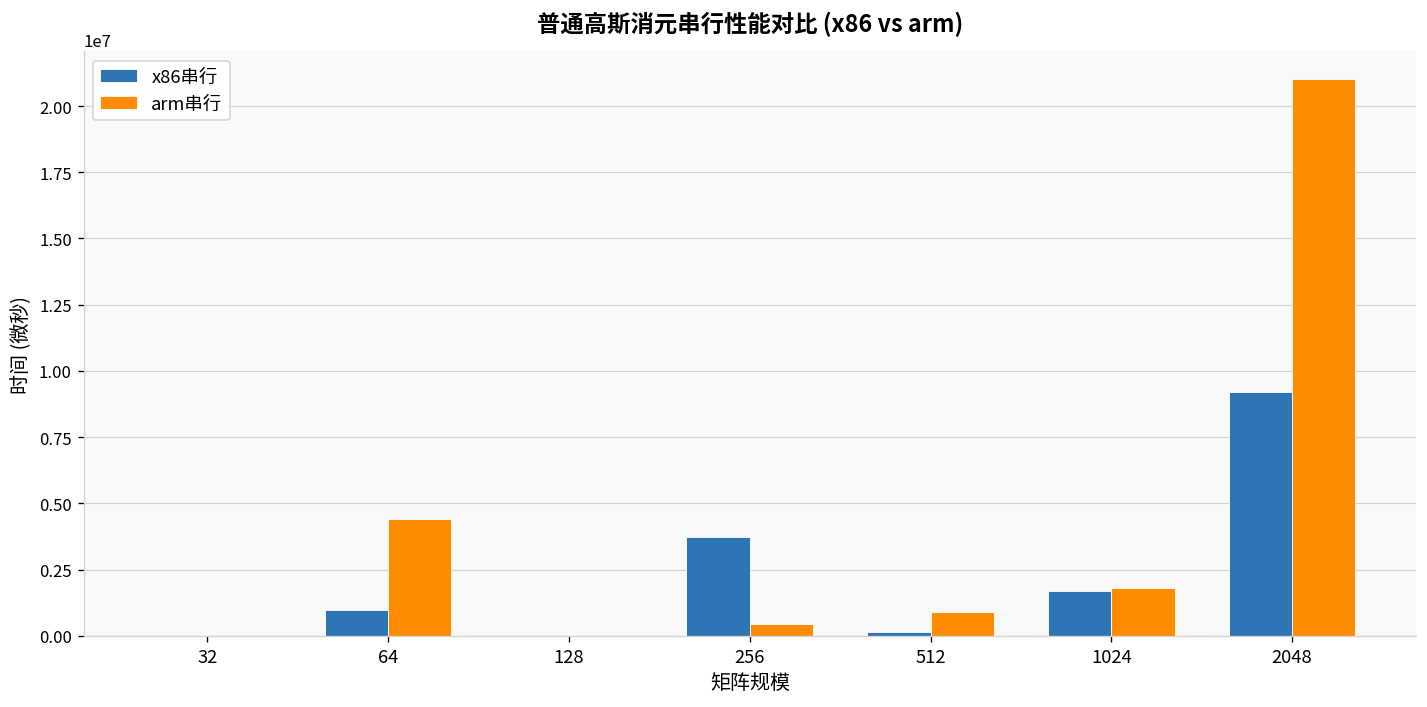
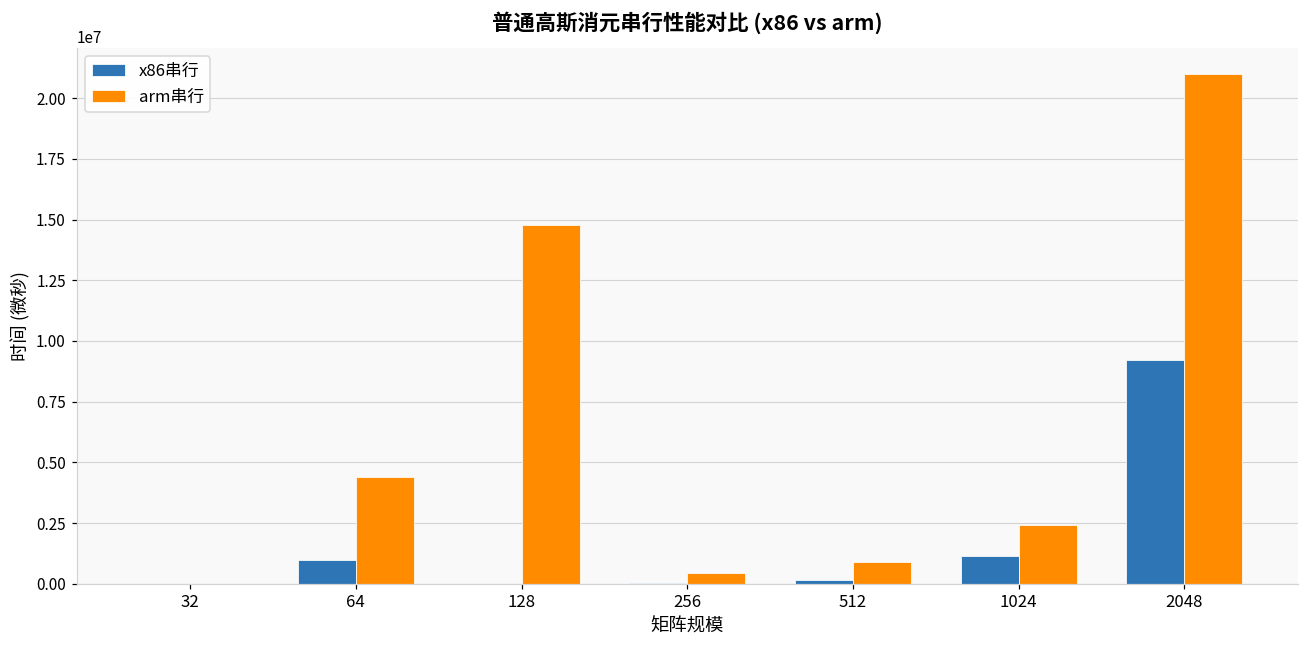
  {
    "x86串行": {
      "64": 1000000,
-     "256": 3700000,
+     "256": 0,
      "512": 100000,
-     "1024": 1700000,
+     "1024": 1100000,
      "2048": 9200000
    },
    "arm串行": {
      "64": 4400000,
-     "128": 0,
+     "128": 14800000,
      "256": 500000,
      "512": 900000,
-     "1024": 1800000,
+     "1024": 2400000,
      "2048": 21000000
    }
  }
